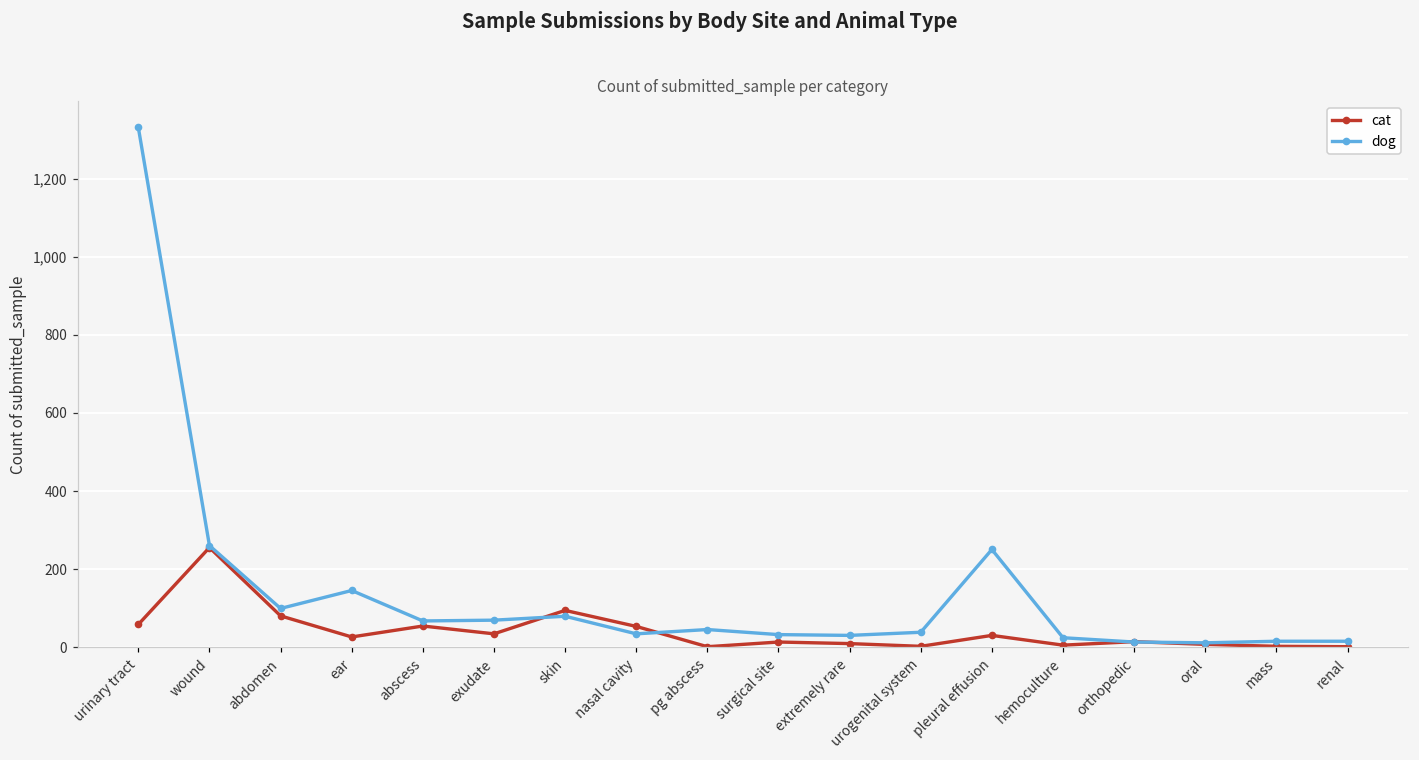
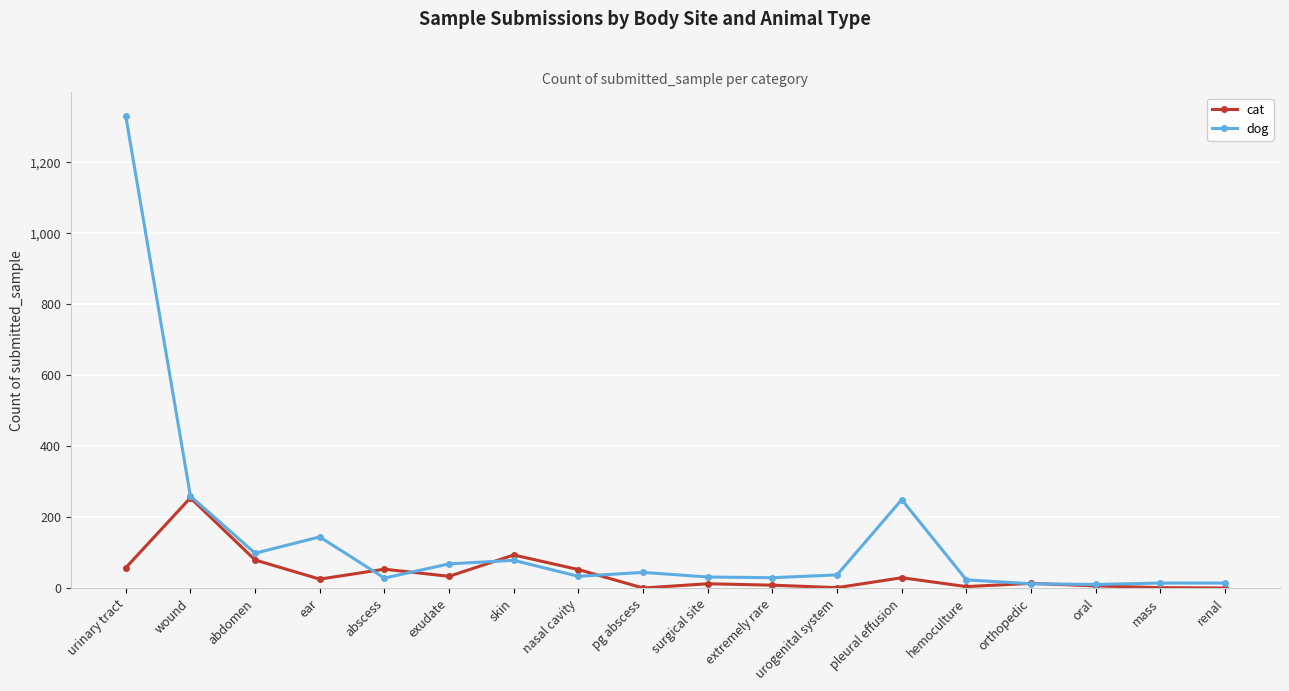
  {
    "cat": {
      "urinary tract": "60",
      "abdomen": "80",
      "ear": "30",
      "abscess": "50",
      "exudate": "30",
      "skin": "90",
      "nasal cavity": "50",
      "pg abscess": "0",
      "surgical site": "10",
      "extremely rare": "10",
      "urogenital system": "0",
      "pleural effusion": "30",
      "hemoculture": "10",
      "mass": "0",
      "renal": "0"
    },
    "dog": {
      "urinary tract": "1,330",
      "abdomen": "100",
      "ear": "150",
-     "abscess": "70",
+     "abscess": "30",
      "exudate": "70",
      "skin": "80",
      "nasal cavity": "30",
      "pg abscess": "50",
      "surgical site": "30",
      "extremely rare": "30",
      "urogenital system": "40",
      "pleural effusion": "250",
      "hemoculture": "20",
      "mass": "20",
      "renal": "20"
    }
  }
